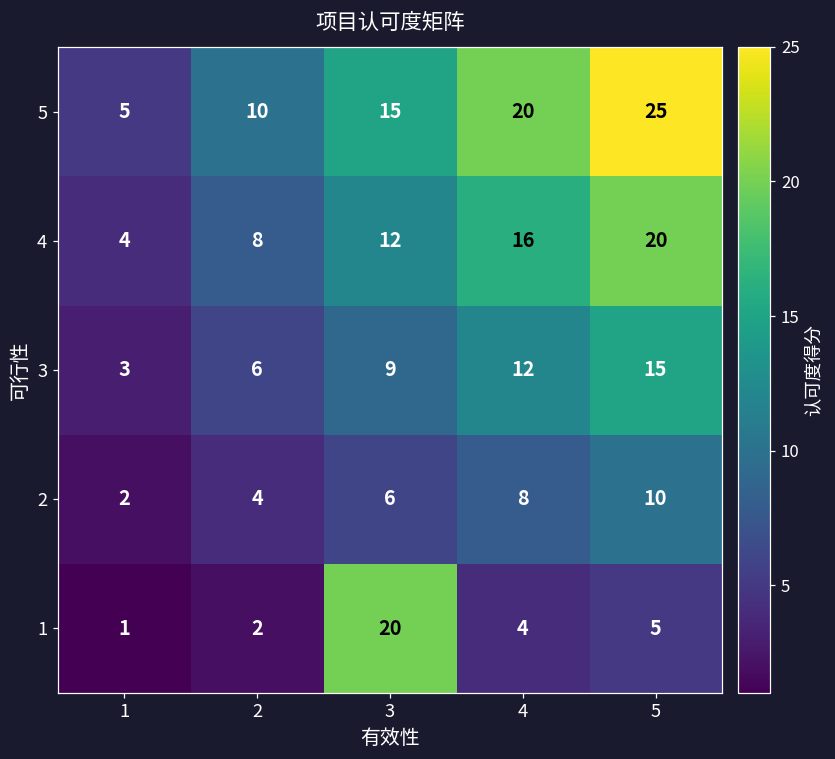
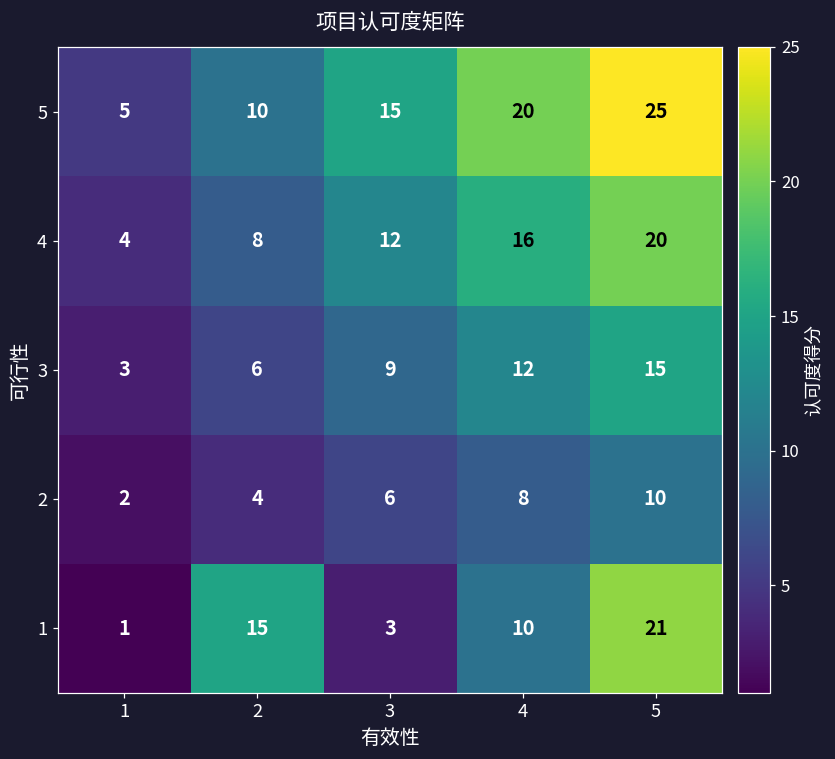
  {
    "5": {
      "1": 5,
      "2": 10,
      "3": 15,
      "4": 20,
      "5": 25
    },
    "4": {
      "1": 4,
      "2": 8,
      "3": 12,
      "4": 16,
      "5": 20
    },
    "3": {
      "1": 3,
      "2": 6,
      "3": 9,
      "4": 12,
      "5": 15
    },
    "2": {
      "1": 2,
      "2": 4,
      "3": 6,
      "4": 8,
      "5": 10
    },
    "1": {
      "1": 1,
-     "2": 2,
-     "3": 20,
-     "4": 4,
-     "5": 5
+     "2": 15,
+     "3": 3,
+     "4": 10,
+     "5": 21
    }
  }
